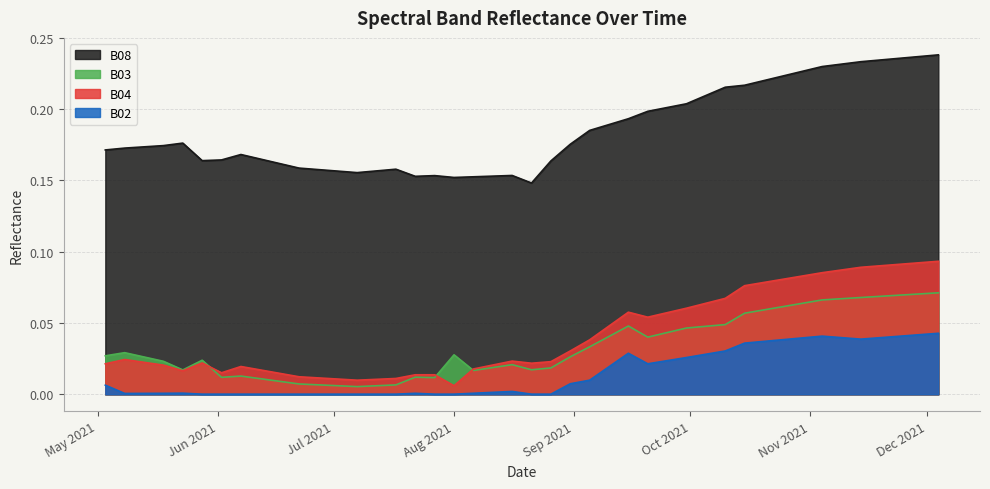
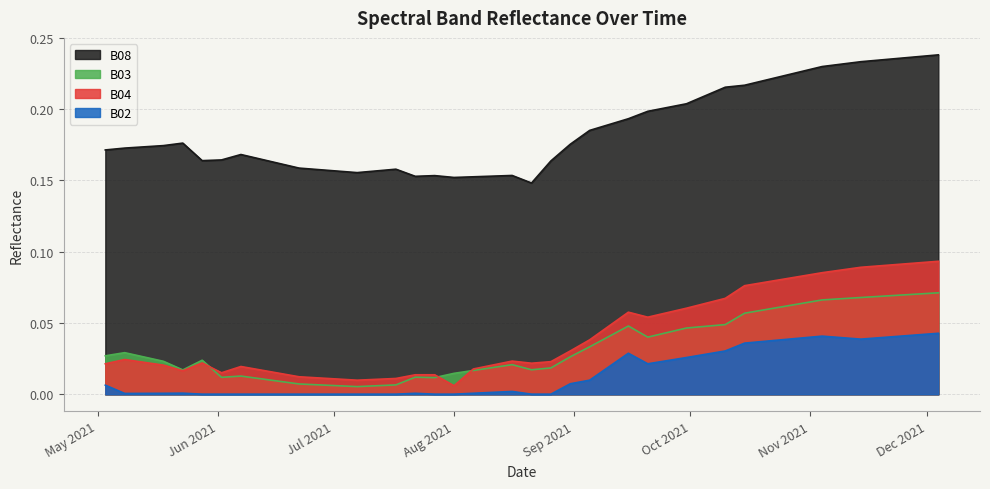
  {
    "B08": {
      "Aug 2021": 0.152
    },
    "B03": {
-     "Aug 2021": 0.028
+     "Aug 2021": 0.015
    },
    "B04": {
      "Aug 2021": 0.006
    },
    "B02": {
      "Aug 2021": 0.000
    }
  }
